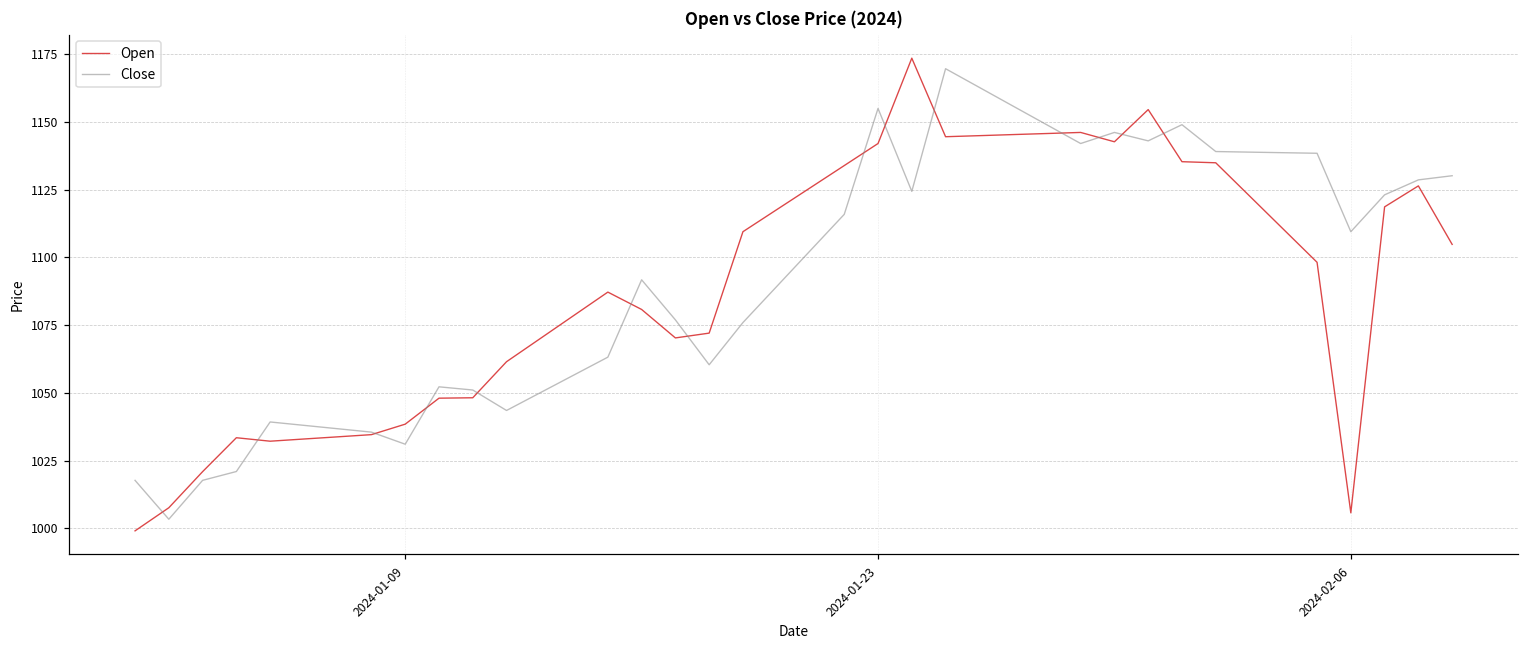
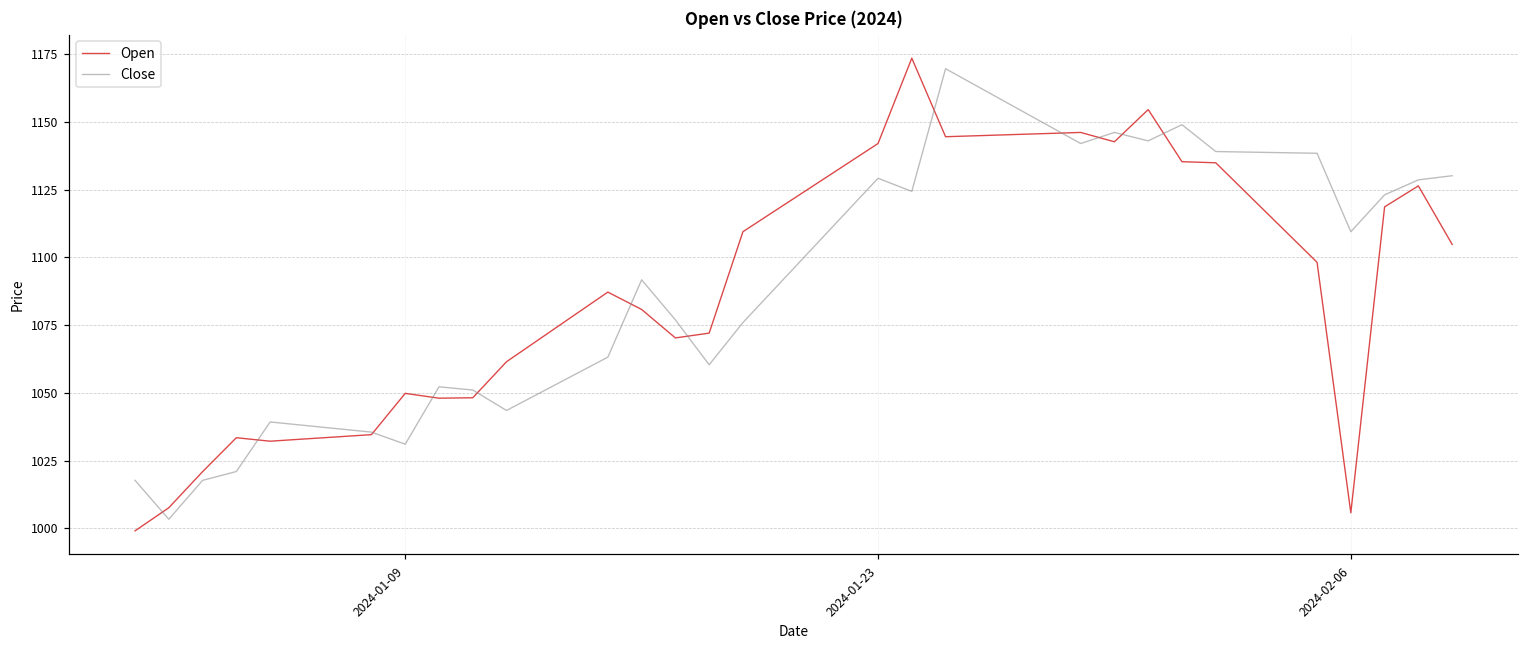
  {
    "Open": {
-     "2024-01-09": 1038,
+     "2024-01-09": 1050,
      "2024-01-23": 1142,
      "2024-02-06": 1006
    },
    "Close": {
      "2024-01-09": 1031,
-     "2024-01-23": 1155,
+     "2024-01-23": 1129,
      "2024-02-06": 1109
    }
  }
